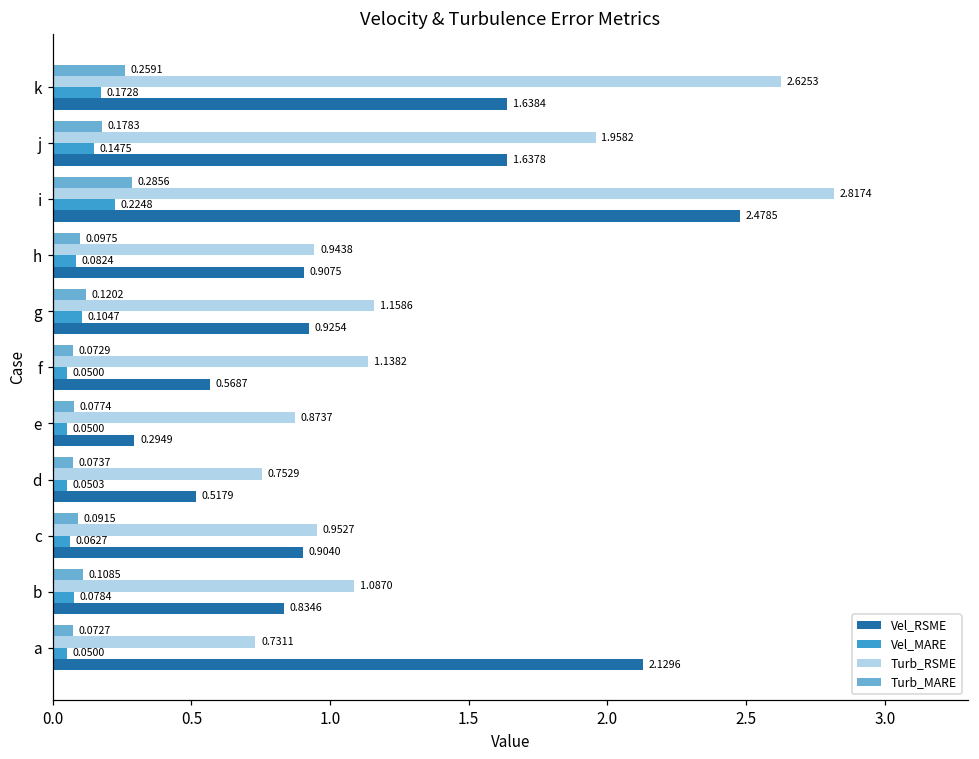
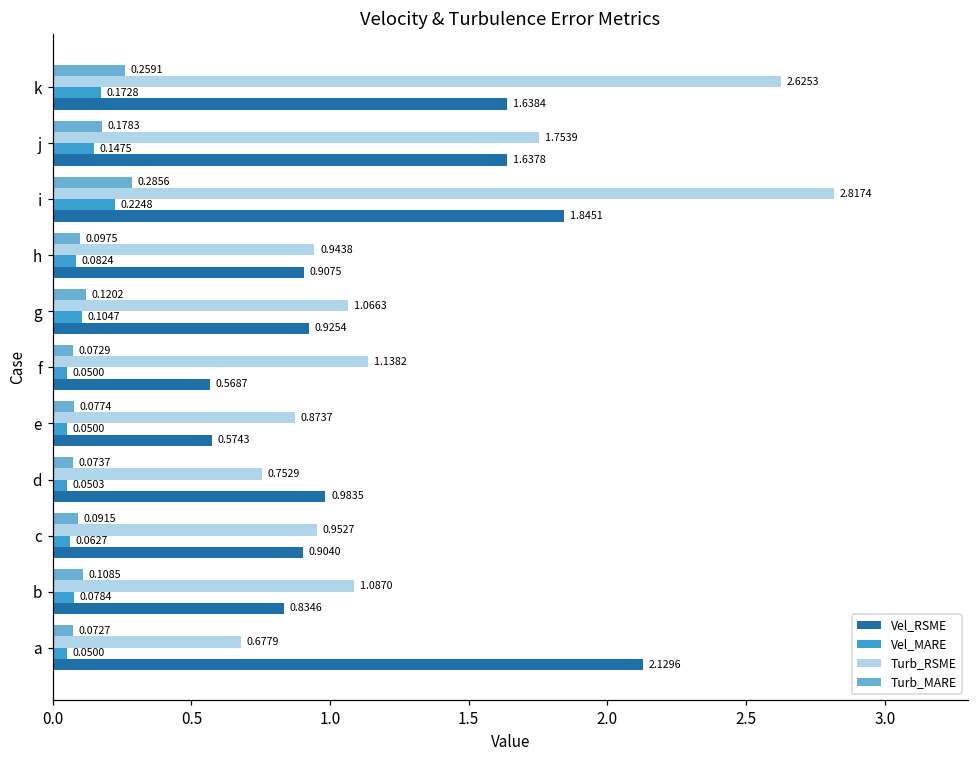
  {
    "Vel_RSME": {
      "k": 1.6384,
      "j": 1.6378,
-     "i": 2.4785,
+     "i": 1.8451,
      "h": 0.9075,
      "g": 0.9254,
      "f": 0.5687,
-     "e": 0.2949,
-     "d": 0.5179,
+     "e": 0.5743,
+     "d": 0.9835,
      "c": 0.9040,
      "b": 0.8346,
      "a": 2.1296
    },
    "Turb_RSME": {
      "k": 2.6253,
-     "j": 1.9582,
+     "j": 1.7539,
      "i": 2.8174,
      "h": 0.9438,
-     "g": 1.1586,
+     "g": 1.0663,
      "f": 1.1382,
      "e": 0.8737,
      "d": 0.7529,
      "c": 0.9527,
      "b": 1.0870,
-     "a": 0.7311
+     "a": 0.6779
    }
  }
